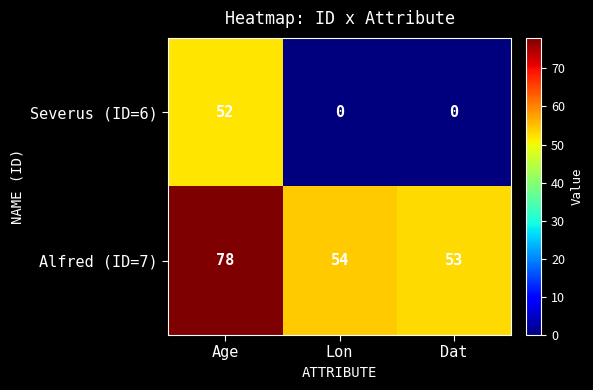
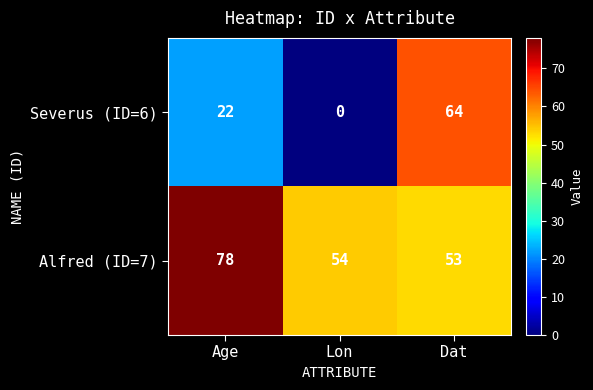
  {
    "Severus (ID=6)": {
-     "Age": 52,
+     "Age": 22,
      "Lon": 0,
-     "Dat": 0
+     "Dat": 64
    },
    "Alfred (ID=7)": {
      "Age": 78,
      "Lon": 54,
      "Dat": 53
    }
  }
